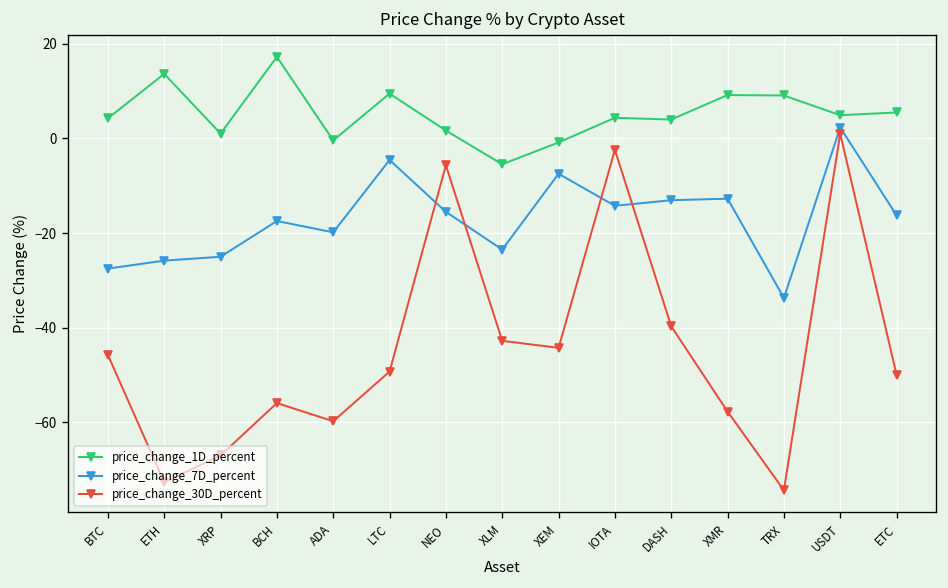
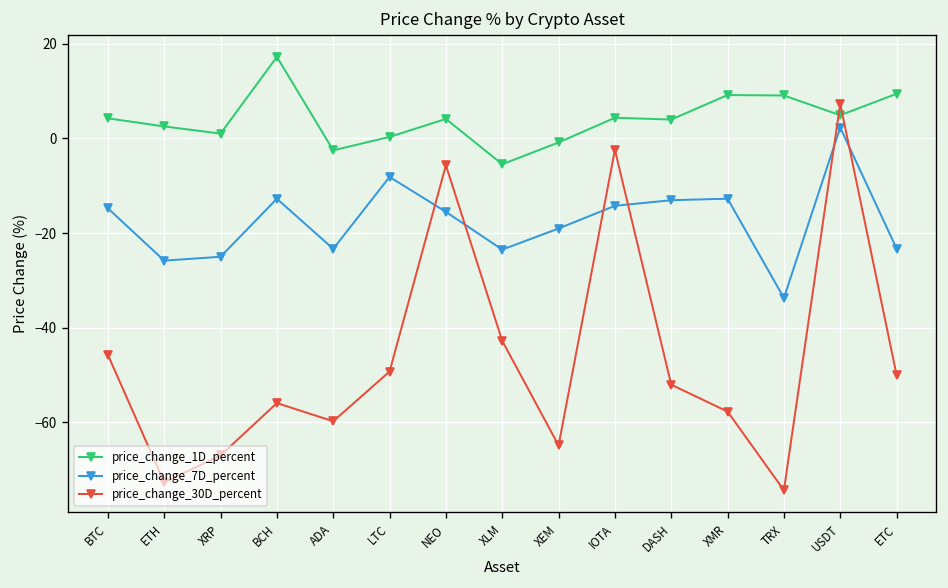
  {
    "price_change_1D_percent": {
      "BTC": 4,
-     "ETH": 14,
+     "ETH": 3,
      "XRP": 1,
      "BCH": 17,
-     "ADA": 0,
-     "LTC": 9,
-     "NEO": 2,
+     "ADA": -3,
+     "LTC": 0,
+     "NEO": 4,
      "XLM": -5,
      "XEM": -1,
      "IOTA": 4,
      "DASH": 4,
      "XMR": 9,
      "TRX": 9,
      "USDT": 5,
-     "ETC": 5
+     "ETC": 9
    },
    "price_change_7D_percent": {
-     "BTC": -28,
+     "BTC": -15,
      "ETH": -26,
      "XRP": -25,
-     "BCH": -17,
-     "ADA": -20,
-     "LTC": -5,
+     "BCH": -13,
+     "ADA": -23,
+     "LTC": -8,
      "NEO": -16,
      "XLM": -23,
-     "XEM": -7,
+     "XEM": -19,
      "IOTA": -14,
      "DASH": -13,
      "XMR": -13,
      "TRX": -34,
      "USDT": 2,
-     "ETC": -16
+     "ETC": -23
    },
    "price_change_30D_percent": {
      "BTC": -46,
      "BCH": -56,
      "ADA": -60,
      "LTC": -49,
      "NEO": -6,
      "XLM": -43,
-     "XEM": -44,
+     "XEM": -65,
      "IOTA": -2,
-     "DASH": -40,
+     "DASH": -52,
      "XMR": -58,
      "TRX": -74,
-     "USDT": 1,
+     "USDT": 7,
      "ETC": -50
    }
  }
